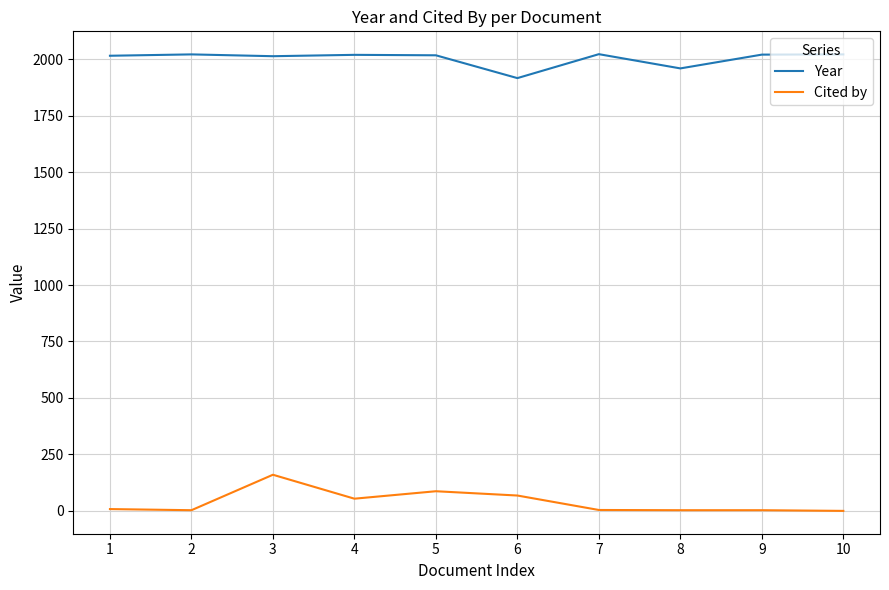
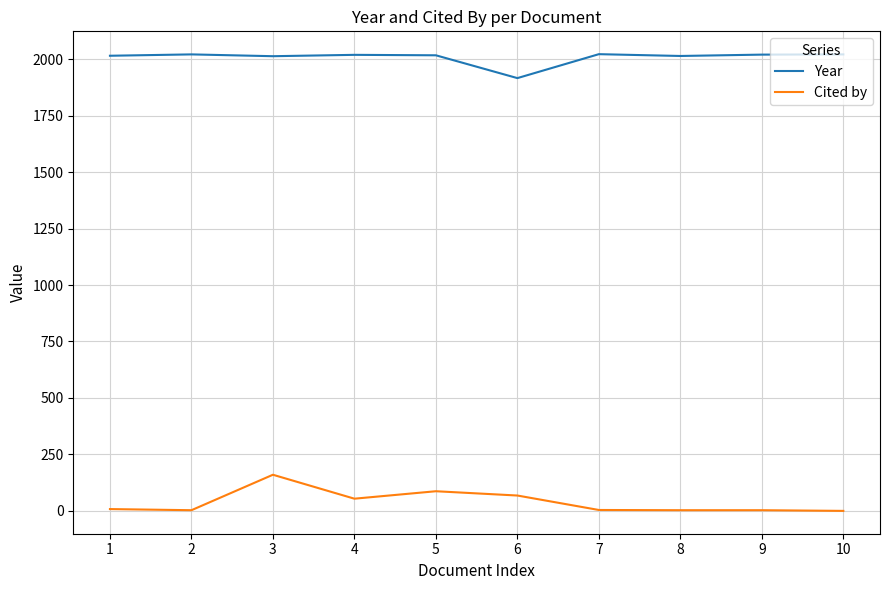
  {
    "Year": {
      "1": 2020,
      "2": 2020,
      "3": 2010,
      "4": 2020,
      "5": 2020,
      "6": 1920,
      "7": 2020,
-     "8": 1960,
+     "8": 2010,
      "9": 2020
    },
    "Cited by": {
      "1": 10,
      "2": 0,
      "3": 160,
      "4": 50,
      "5": 90,
      "6": 70,
      "7": 0,
      "8": 0,
      "9": 0,
      "10": 0
    }
  }
